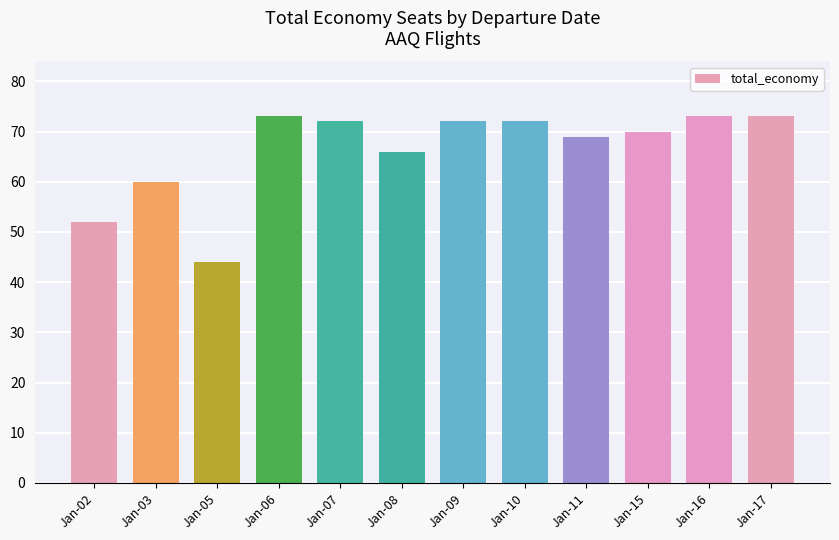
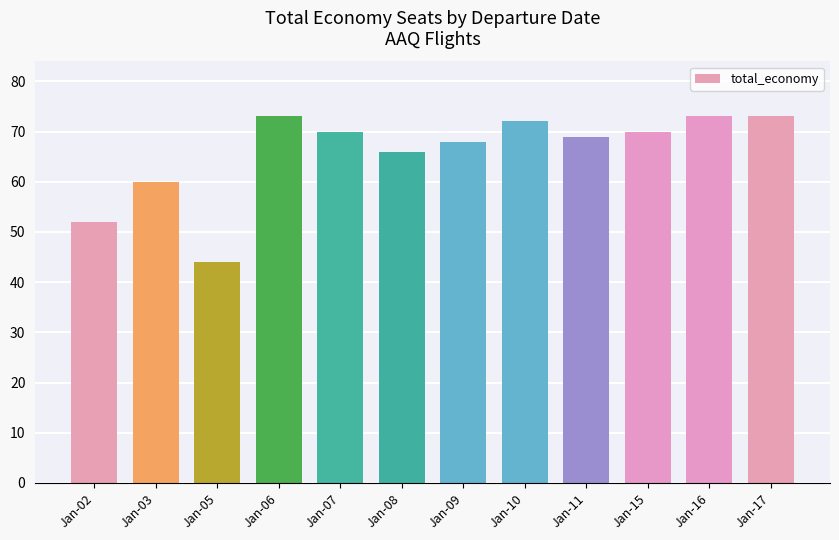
  {
    "Jan-02": 52,
    "Jan-03": 60,
    "Jan-05": 44,
    "Jan-06": 73,
-   "Jan-07": 72,
+   "Jan-07": 70,
    "Jan-08": 66,
-   "Jan-09": 72,
+   "Jan-09": 68,
    "Jan-10": 72,
    "Jan-11": 69,
    "Jan-15": 70,
    "Jan-16": 73,
    "Jan-17": 73
  }
